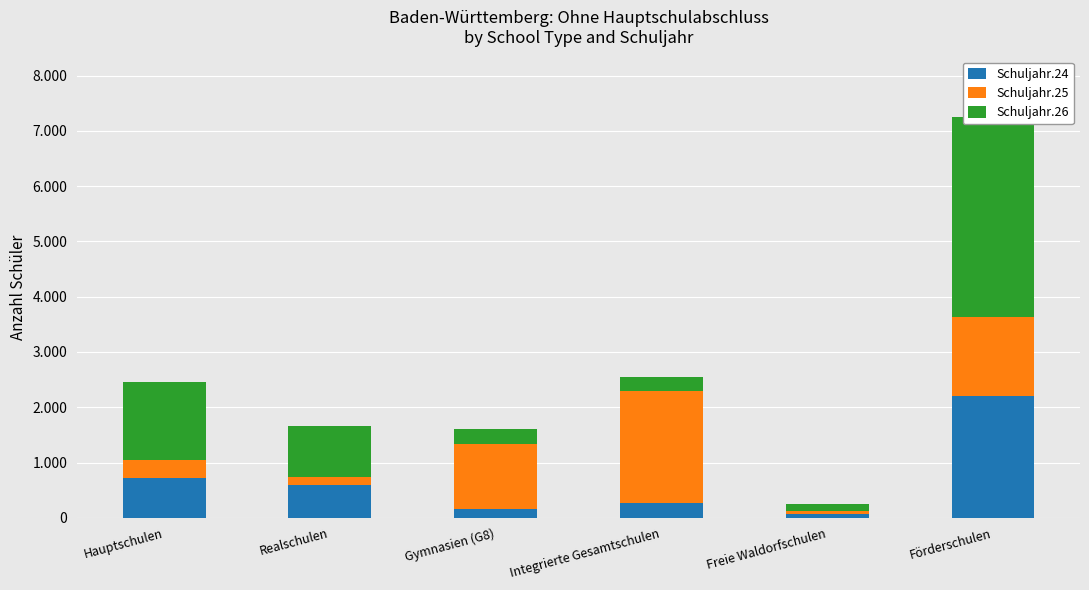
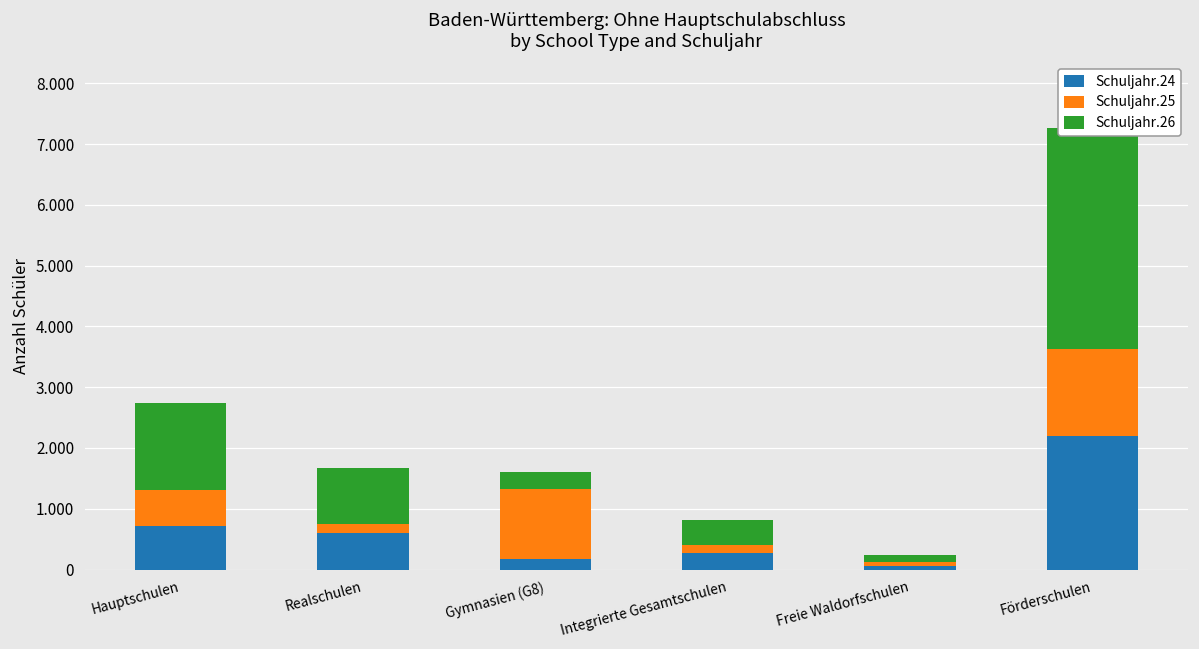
  {
    "Schuljahr.24": {
      "Hauptschulen": 0.7,
      "Realschulen": 0.6,
      "Gymnasien (G8)": 0.2,
      "Integrierte Gesamtschulen": 0.3,
      "Freie Waldorfschulen": 0.1,
      "Förderschulen": 2.2
    },
    "Schuljahr.25": {
-     "Hauptschulen": 0.3,
+     "Hauptschulen": 0.6,
      "Realschulen": 0.2,
      "Gymnasien (G8)": 1.2,
-     "Integrierte Gesamtschulen": 2.0,
+     "Integrierte Gesamtschulen": 0.1,
      "Freie Waldorfschulen": 0.1,
      "Förderschulen": 1.4
    },
    "Schuljahr.26": {
      "Hauptschulen": 1.4,
      "Realschulen": 0.9,
      "Gymnasien (G8)": 0.3,
-     "Integrierte Gesamtschulen": 0.2,
+     "Integrierte Gesamtschulen": 0.4,
      "Freie Waldorfschulen": 0.1
    }
  }
